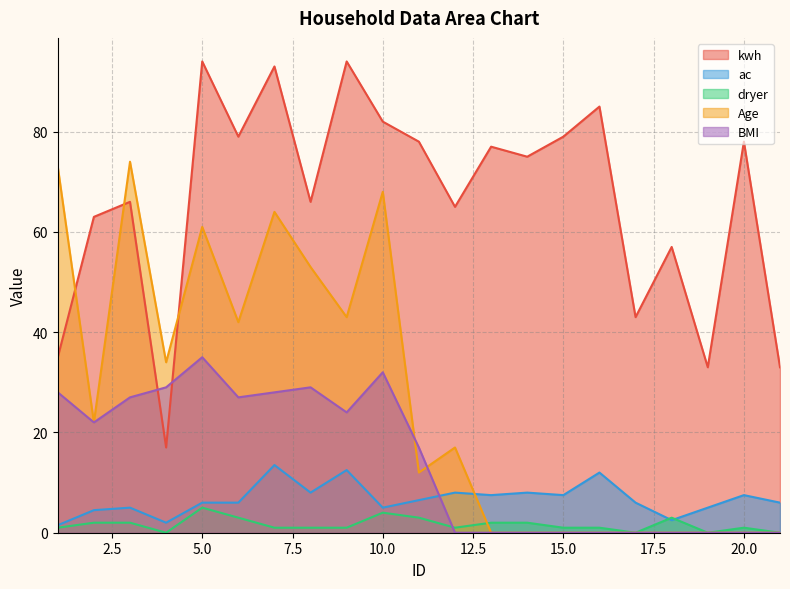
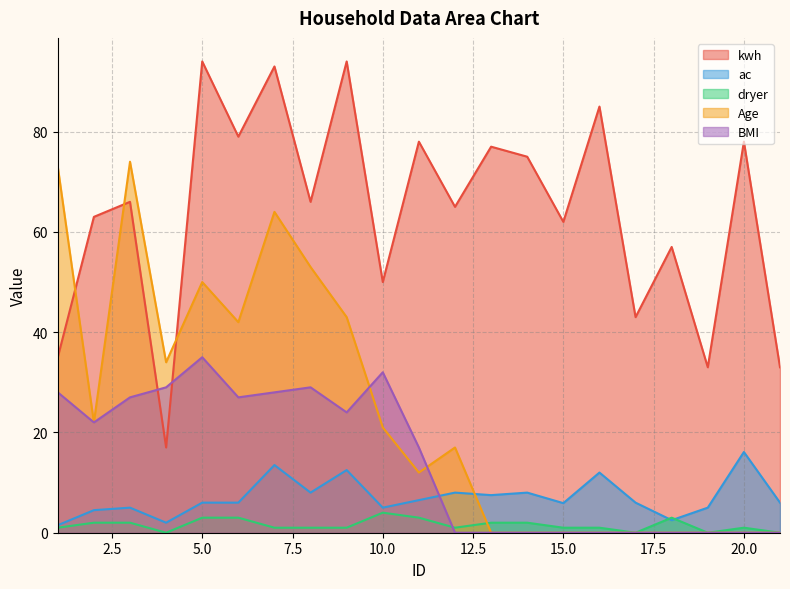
  {
    "kwh": {
      "5.0": 94,
-     "10.0": 82,
-     "15.0": 79
+     "10.0": 50,
+     "15.0": 62
    },
    "ac": {
      "5.0": 6,
      "10.0": 5,
-     "15.0": 8,
-     "20.0": 8
+     "15.0": 6,
+     "20.0": 16
    },
    "dryer": {
-     "5.0": 5,
+     "5.0": 3,
      "10.0": 4,
      "15.0": 1,
      "20.0": 1
    },
    "Age": {
-     "5.0": 61,
-     "10.0": 68
+     "5.0": 50,
+     "10.0": 21
    },
    "BMI": {
      "5.0": 35,
      "10.0": 32
    }
  }
